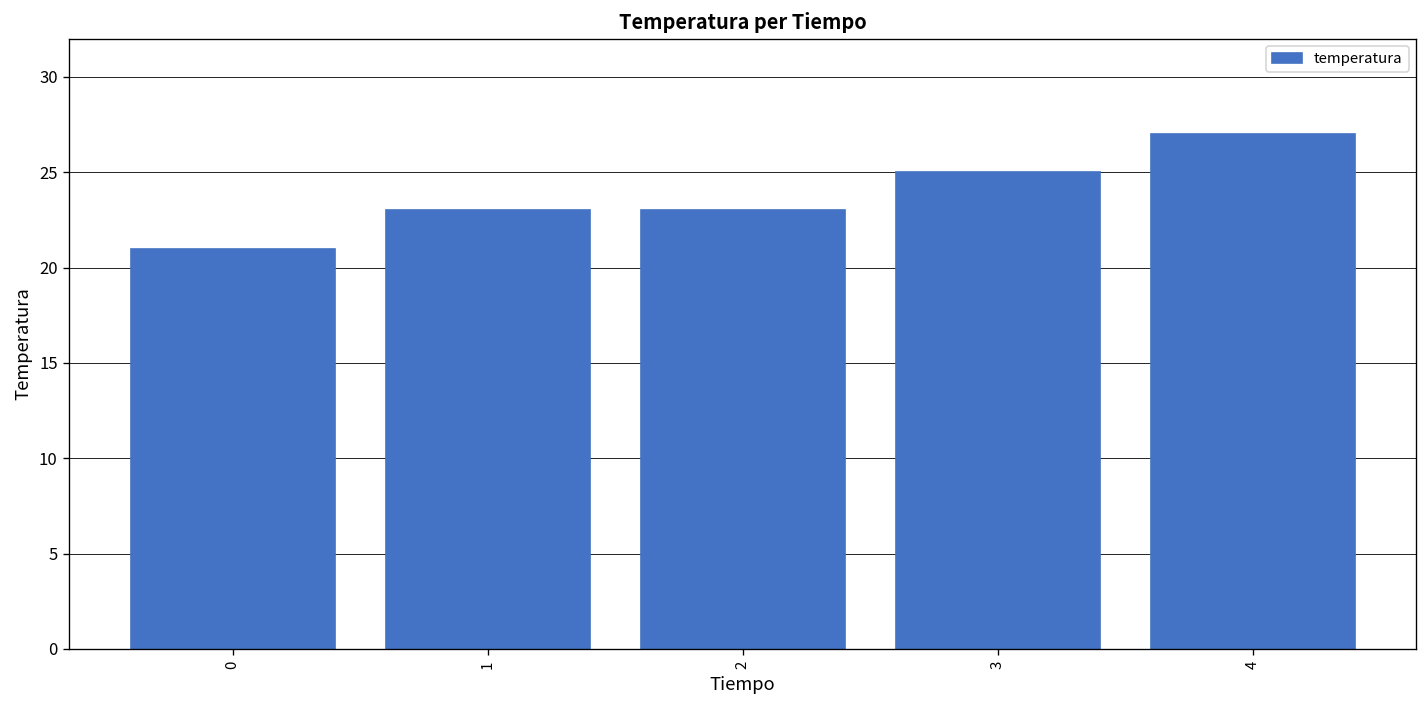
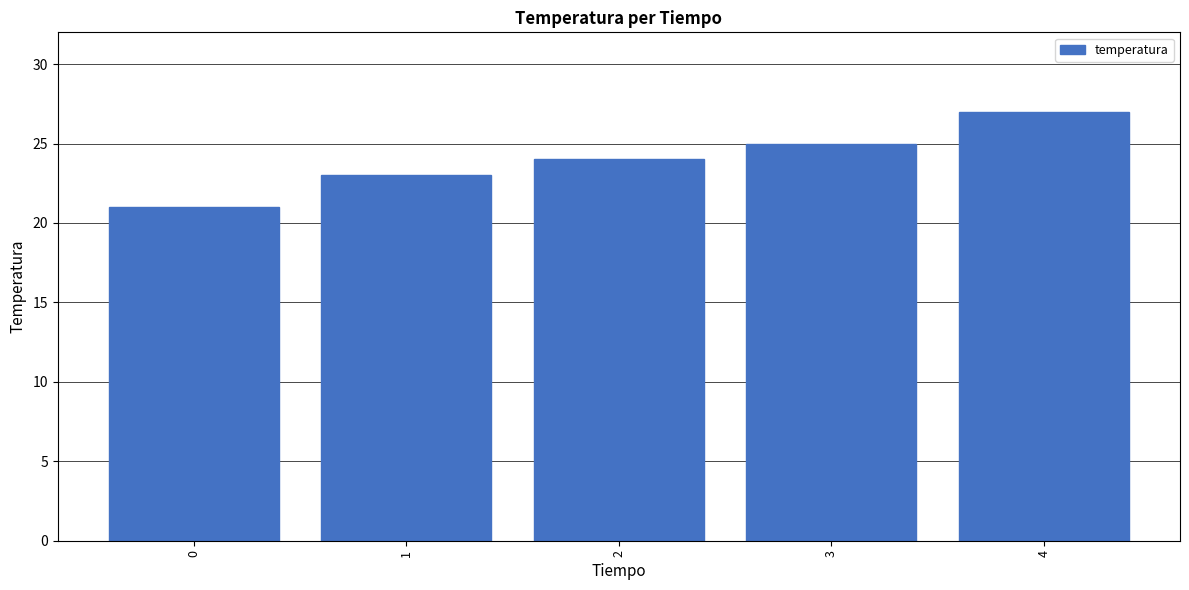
  {
    "0": 21,
    "1": 23,
-   "2": 23,
+   "2": 24,
    "3": 25,
    "4": 27
  }
